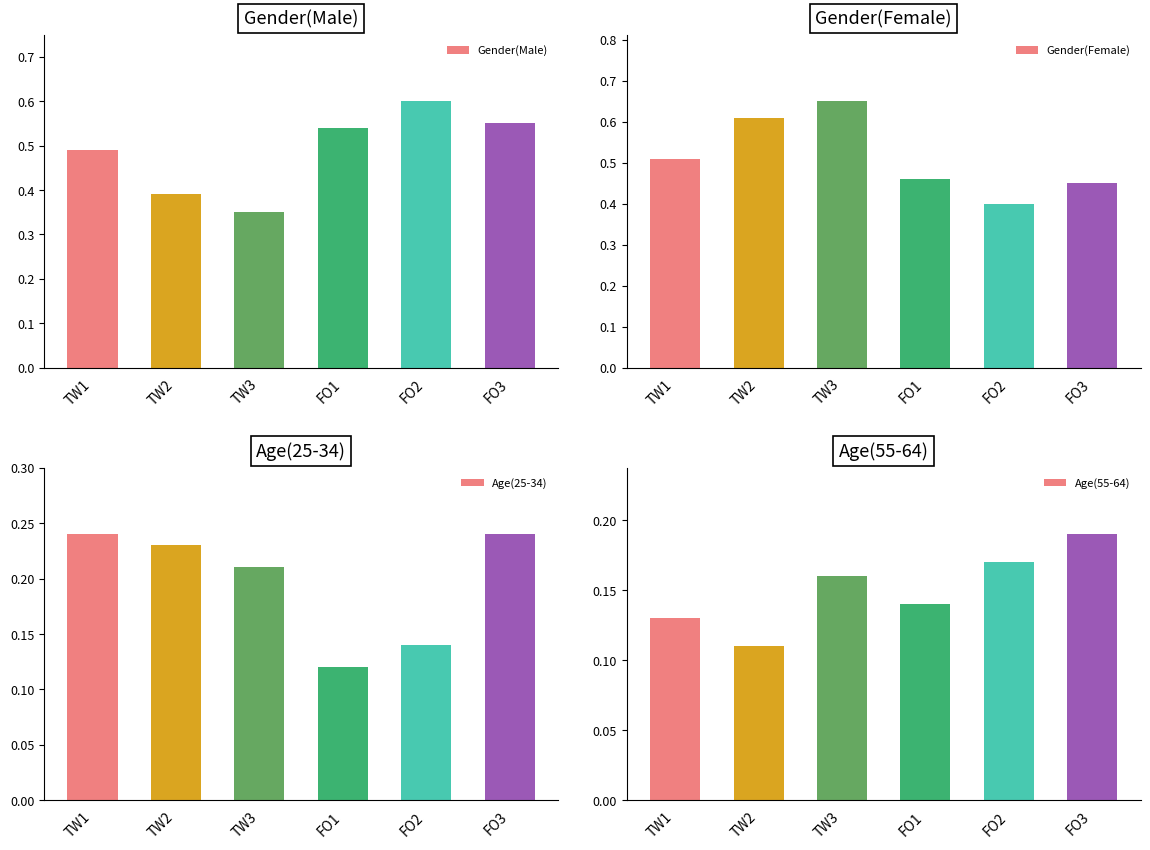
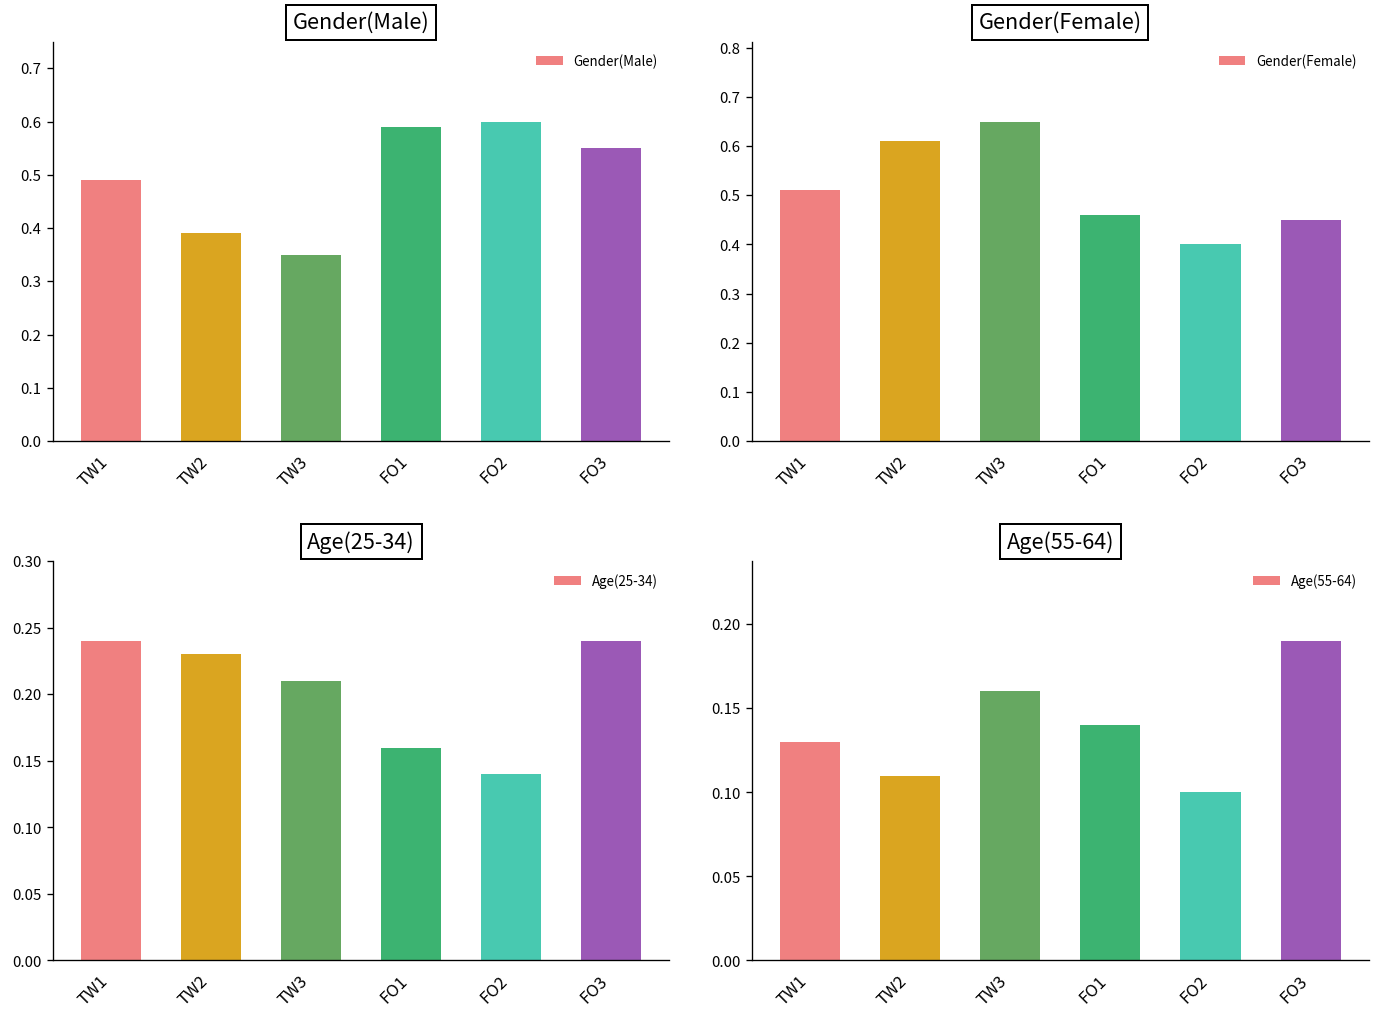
  {
    "Gender(Male)": {
      "TW1": 0.49,
      "TW2": 0.39,
      "TW3": 0.35,
-     "FO1": 0.54,
+     "FO1": 0.59,
      "FO2": 0.60,
      "FO3": 0.55
    },
    "Gender(Female)": {
      "TW1": 0.51,
      "TW2": 0.61,
      "TW3": 0.65,
      "FO1": 0.46,
      "FO2": 0.40,
      "FO3": 0.45
    },
    "Age(25-34)": {
      "TW1": 0.24,
      "TW2": 0.23,
      "TW3": 0.21,
-     "FO1": 0.12,
+     "FO1": 0.16,
      "FO2": 0.14,
      "FO3": 0.24
    },
    "Age(55-64)": {
      "TW1": 0.13,
      "TW2": 0.11,
      "TW3": 0.16,
      "FO1": 0.14,
-     "FO2": 0.17,
+     "FO2": 0.10,
      "FO3": 0.19
    }
  }
